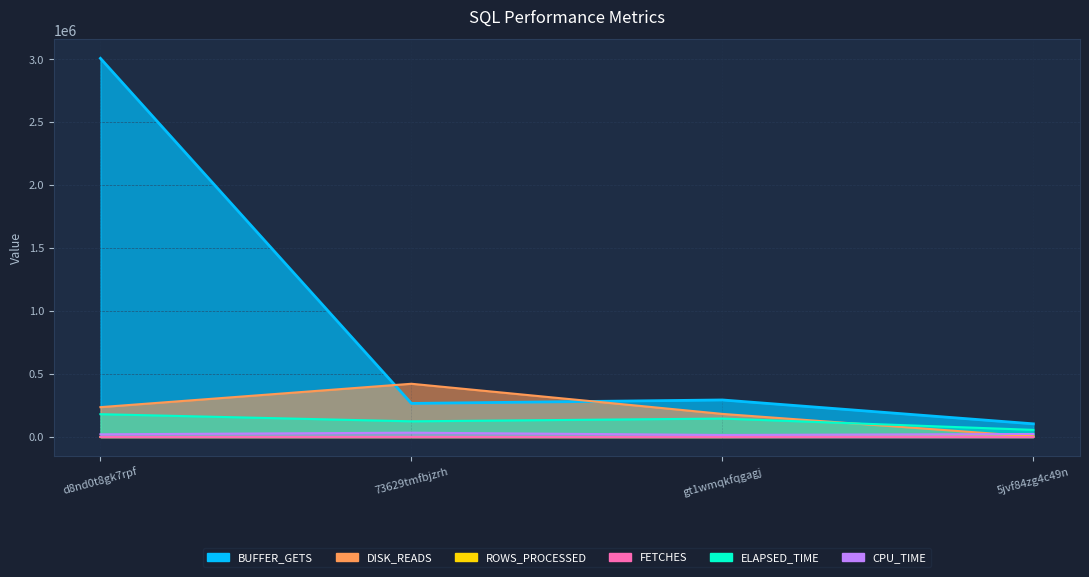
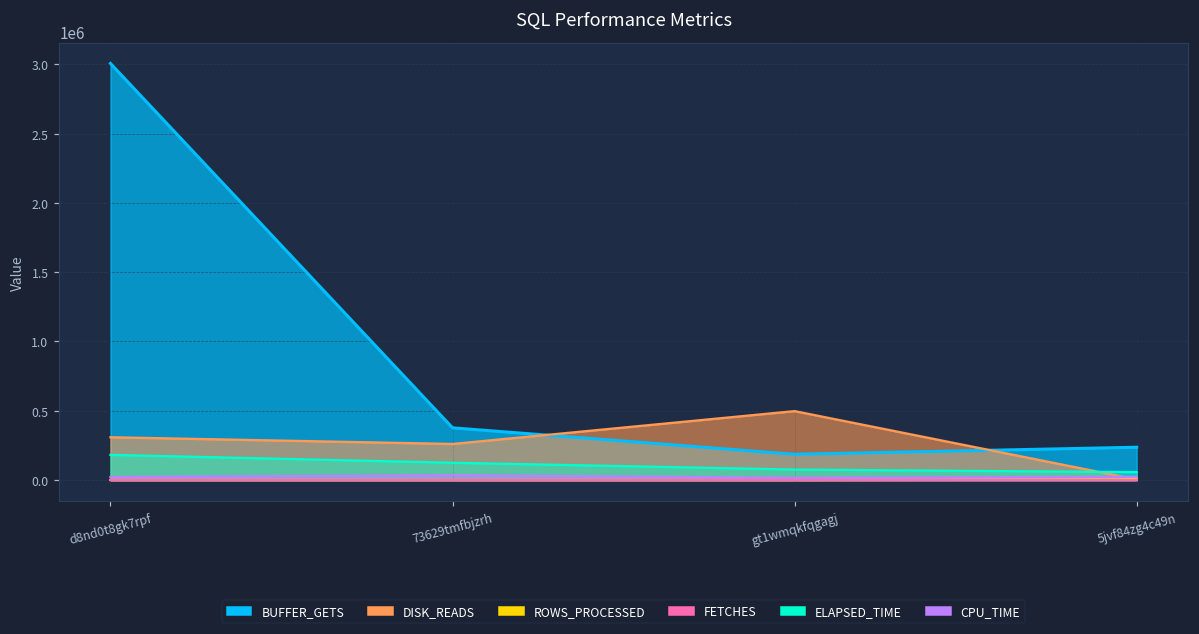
  {
    "BUFFER_GETS": {
      "d8nd0t8gk7rpf": 3010000,
-     "73629tmfbjzrh": 270000,
-     "gt1wmqkfqgagj": 290000,
-     "5jvf84zg4c49n": 100000
+     "73629tmfbjzrh": 380000,
+     "gt1wmqkfqgagj": 190000,
+     "5jvf84zg4c49n": 240000
    },
    "DISK_READS": {
-     "d8nd0t8gk7rpf": 240000,
-     "73629tmfbjzrh": 420000,
-     "gt1wmqkfqgagj": 180000
+     "d8nd0t8gk7rpf": 310000,
+     "73629tmfbjzrh": 260000,
+     "gt1wmqkfqgagj": 500000
    },
    "FETCHES": {
      "d8nd0t8gk7rpf": 0,
      "73629tmfbjzrh": 0
    },
    "ELAPSED_TIME": {
      "d8nd0t8gk7rpf": 180000,
      "73629tmfbjzrh": 120000,
-     "gt1wmqkfqgagj": 150000,
+     "gt1wmqkfqgagj": 80000,
      "5jvf84zg4c49n": 60000
    },
    "CPU_TIME": {
      "d8nd0t8gk7rpf": 20000,
      "73629tmfbjzrh": 30000
    }
  }
